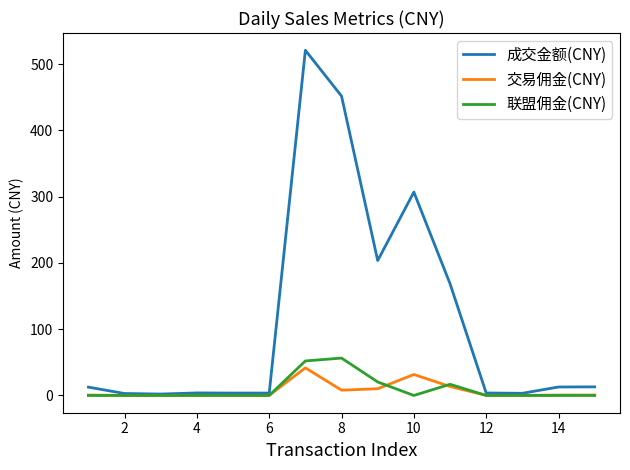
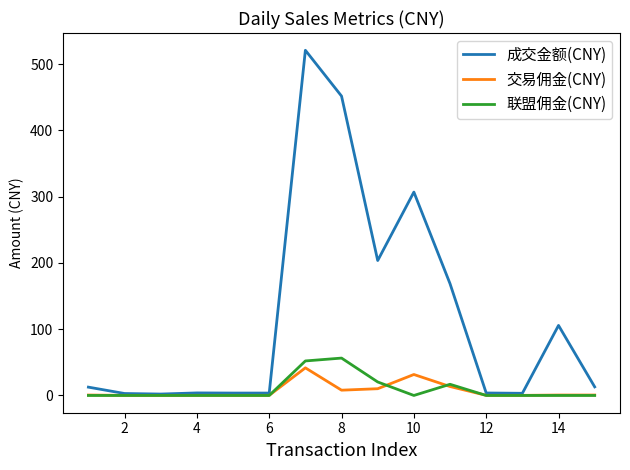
  {
    "成交金额(CNY)": {
      "8": 450,
      "10": 310,
-     "14": 10
+     "14": 110
    },
    "交易佣金(CNY)": {
      "8": 10,
      "10": 30
    },
    "联盟佣金(CNY)": {
      "8": 60,
      "10": 0
    }
  }
